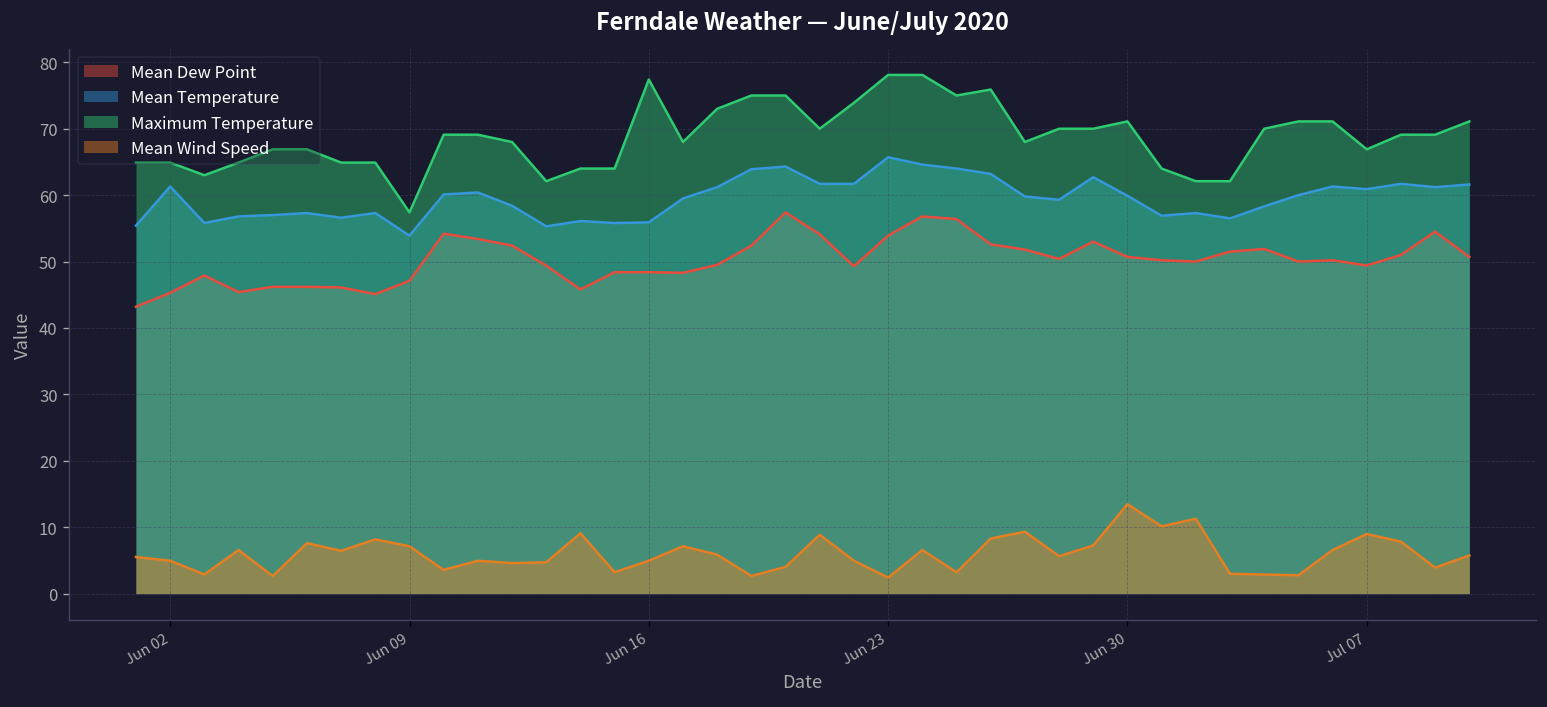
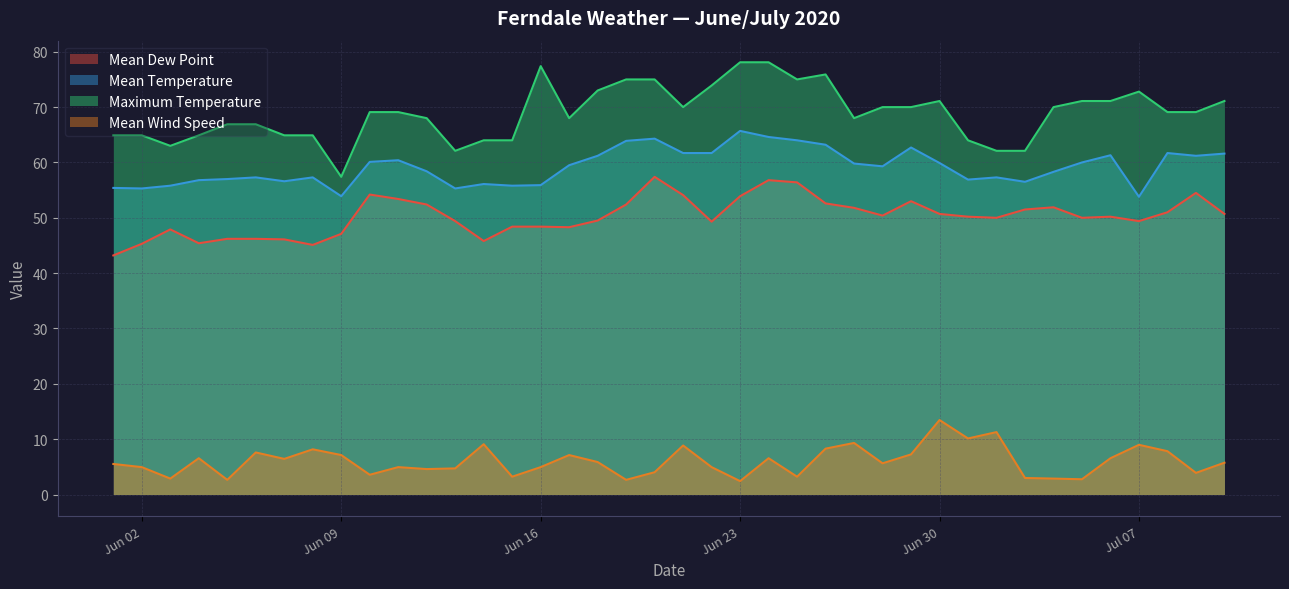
  {
    "Mean Temperature": {
-     "Jun 02": 61,
+     "Jun 02": 55,
      "Jun 09": 54,
      "Jun 16": 56,
      "Jun 23": 66,
      "Jun 30": 60,
-     "Jul 07": 61
+     "Jul 07": 54
    },
    "Maximum Temperature": {
      "Jun 09": 57,
      "Jun 16": 77,
      "Jun 23": 78,
      "Jun 30": 71,
-     "Jul 07": 67
+     "Jul 07": 73
    }
  }
